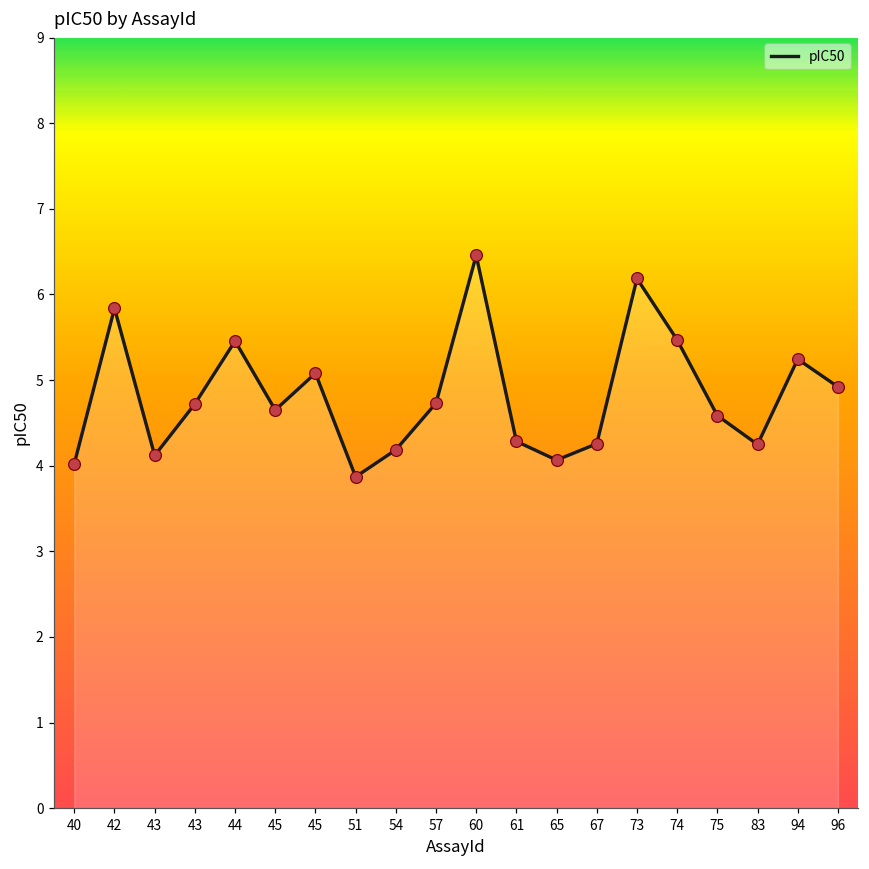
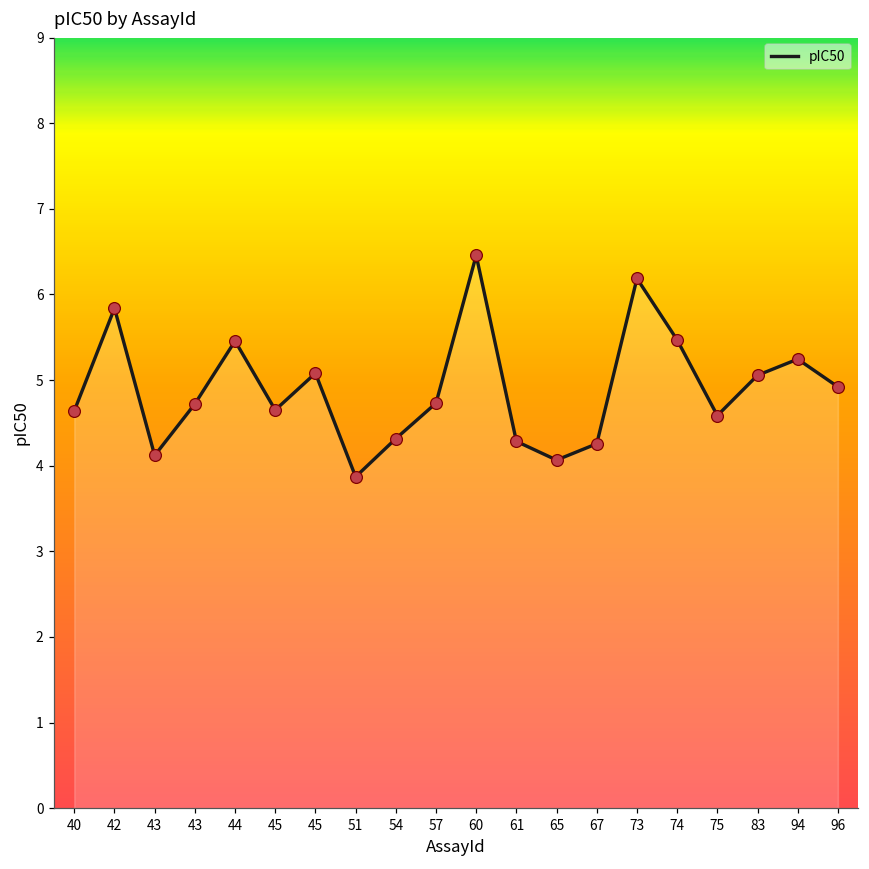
  {
-   "40": 4.0,
+   "40": 4.6,
    "42": 5.8,
    "44": 5.5,
    "51": 3.9,
-   "54": 4.2,
+   "54": 4.3,
    "57": 4.7,
    "60": 6.5,
    "61": 4.3,
    "65": 4.1,
    "67": 4.3,
    "73": 6.2,
    "74": 5.5,
    "75": 4.6,
-   "83": 4.2,
+   "83": 5.1,
    "94": 5.2,
    "96": 4.9
  }
